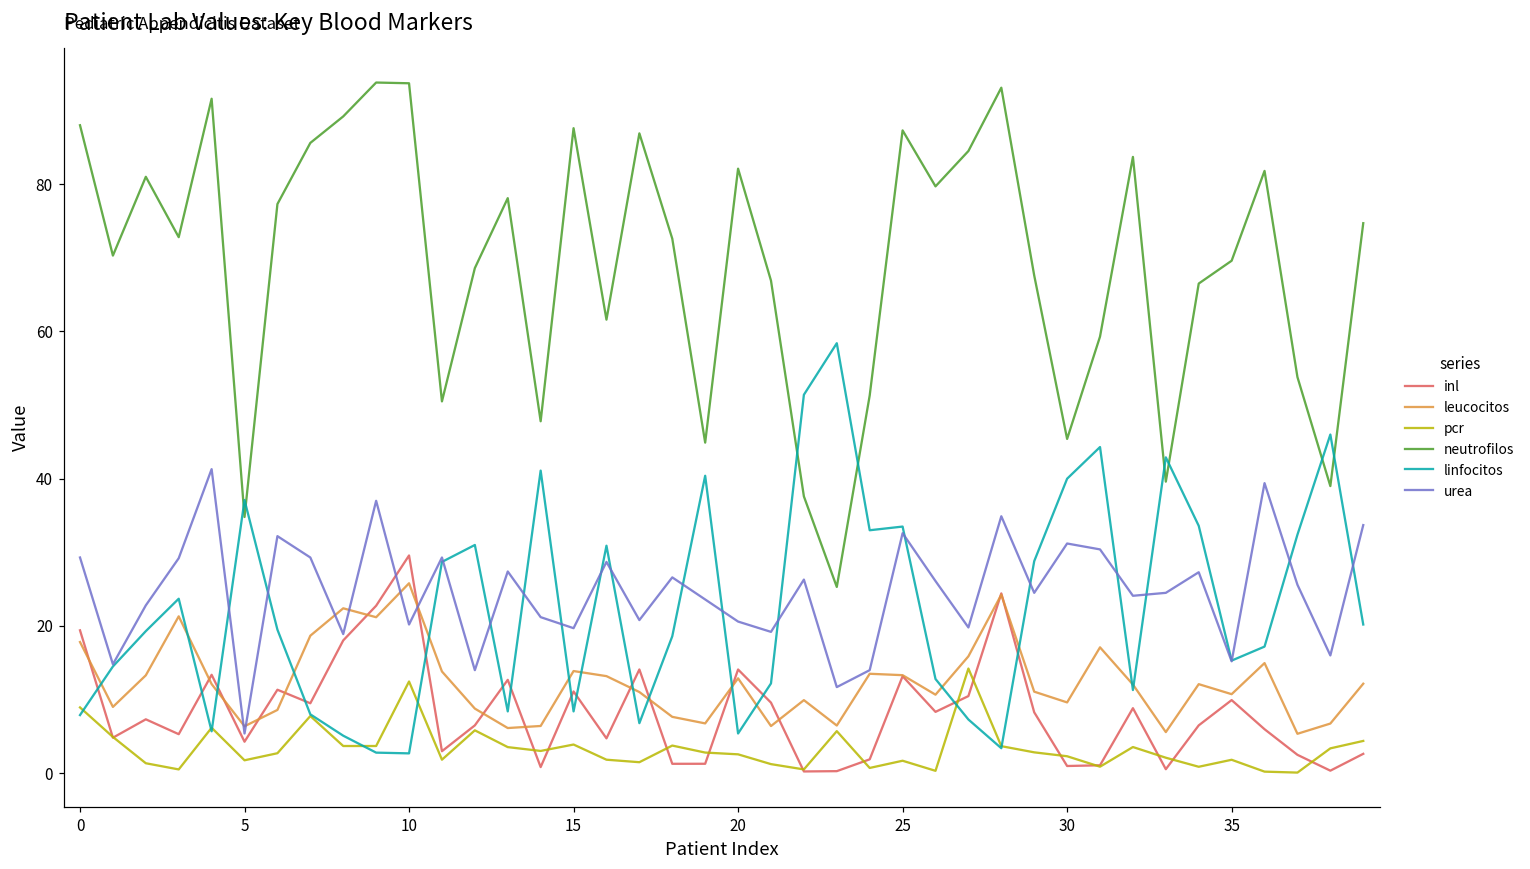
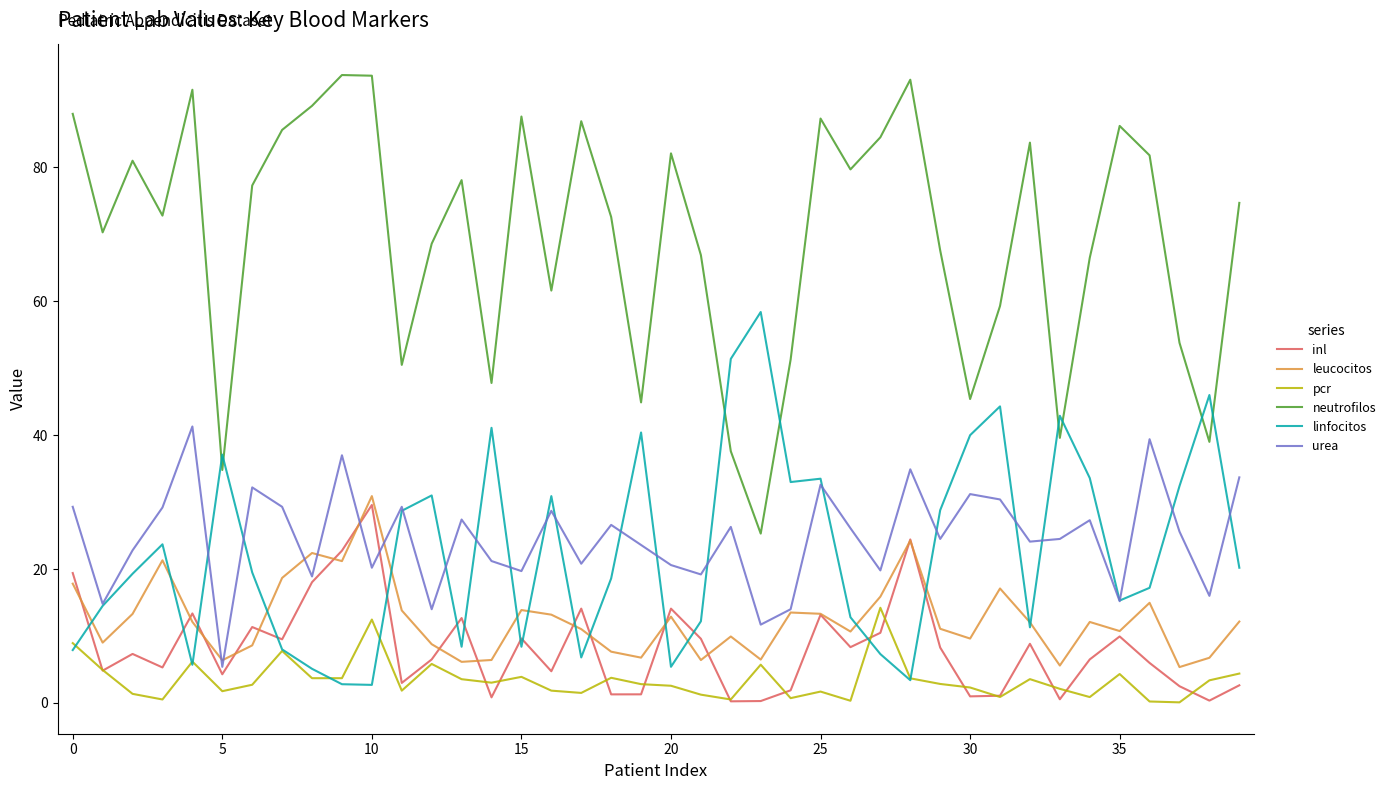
  {
    "inl": {
      "0": 19,
      "5": 4,
      "10": 30,
-     "15": 11,
+     "15": 10,
      "20": 14,
      "30": 1,
      "35": 10
    },
    "leucocitos": {
      "0": 18,
      "5": 6,
-     "10": 26,
+     "10": 31,
      "15": 14,
      "20": 13,
      "30": 10,
      "35": 11
    },
    "pcr": {
      "0": 9,
      "5": 2,
      "10": 12,
      "15": 4,
      "20": 3,
      "25": 2,
      "30": 2,
-     "35": 2
+     "35": 4
    },
    "neutrofilos": {
      "0": 88,
      "5": 35,
      "10": 94,
      "15": 88,
      "20": 82,
      "25": 87,
      "30": 45,
-     "35": 70
+     "35": 86
    },
    "linfocitos": {
      "0": 8,
      "5": 37,
      "10": 3,
      "15": 8,
      "20": 5,
      "25": 34,
      "30": 40
    },
    "urea": {
      "0": 29,
      "5": 5,
      "10": 20,
      "15": 20,
      "20": 21,
      "25": 33,
      "30": 31
    }
  }
